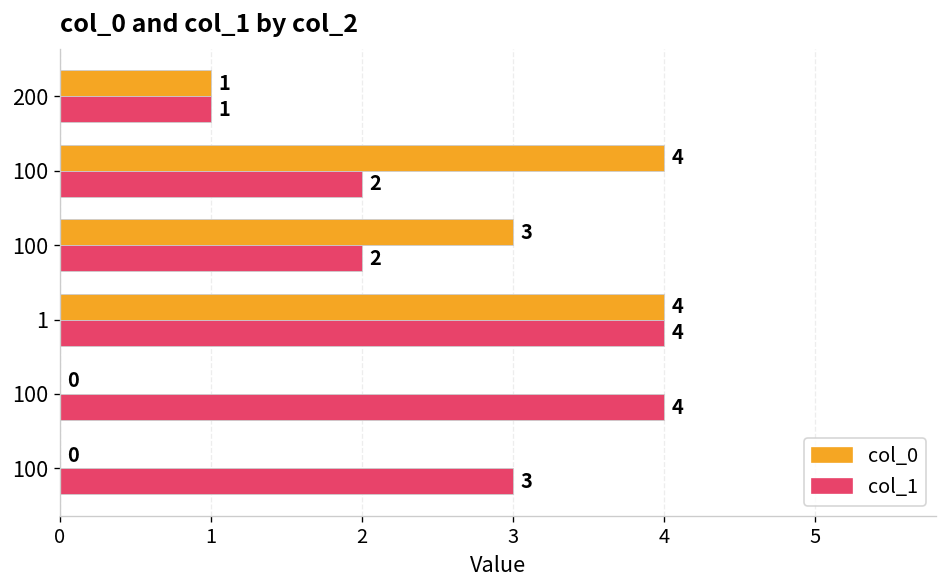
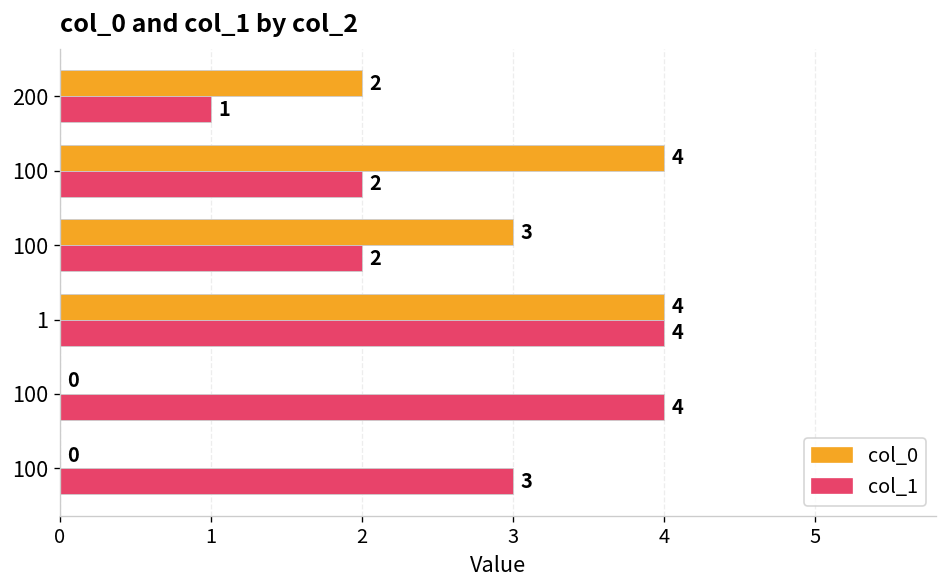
  {
    "col_0": {
-     "200": 1,
+     "200": 2,
      "1": 4
    },
    "col_1": {
      "200": 1,
      "1": 4
    }
  }
